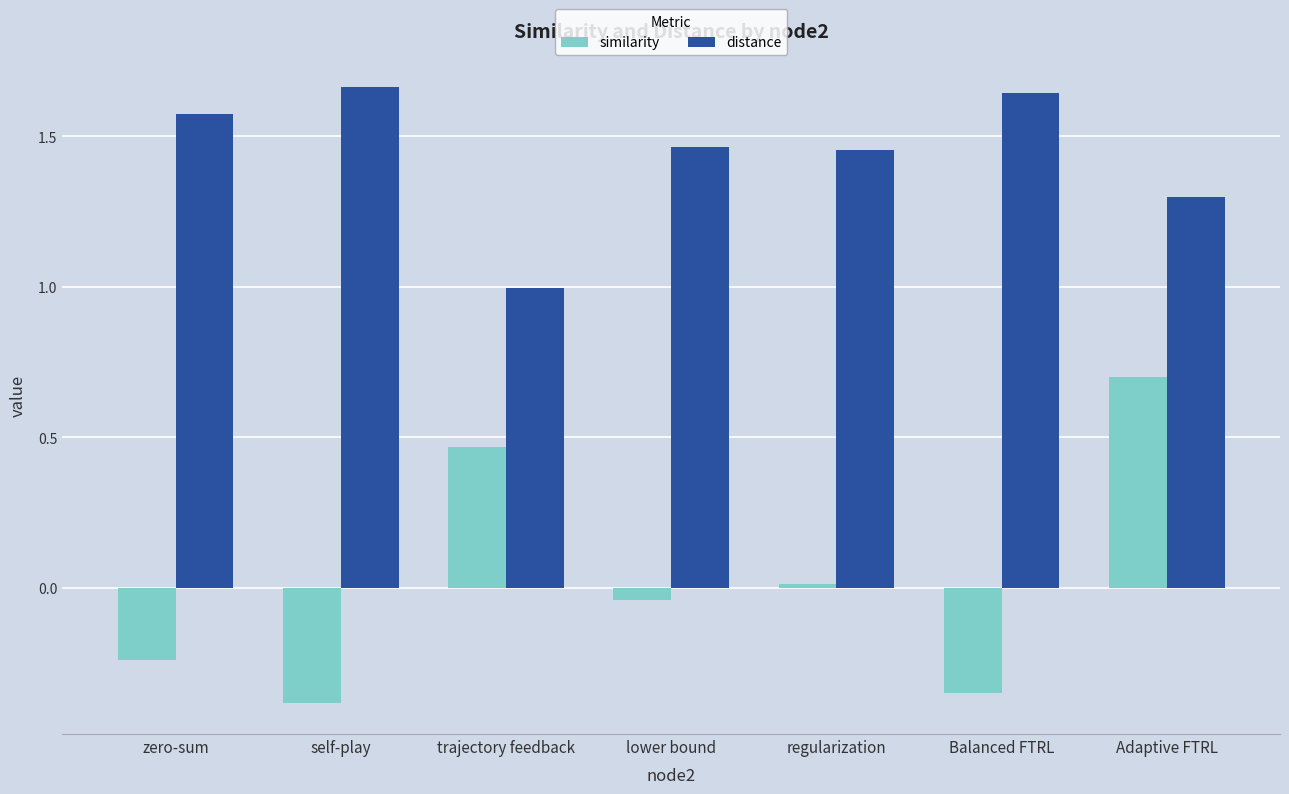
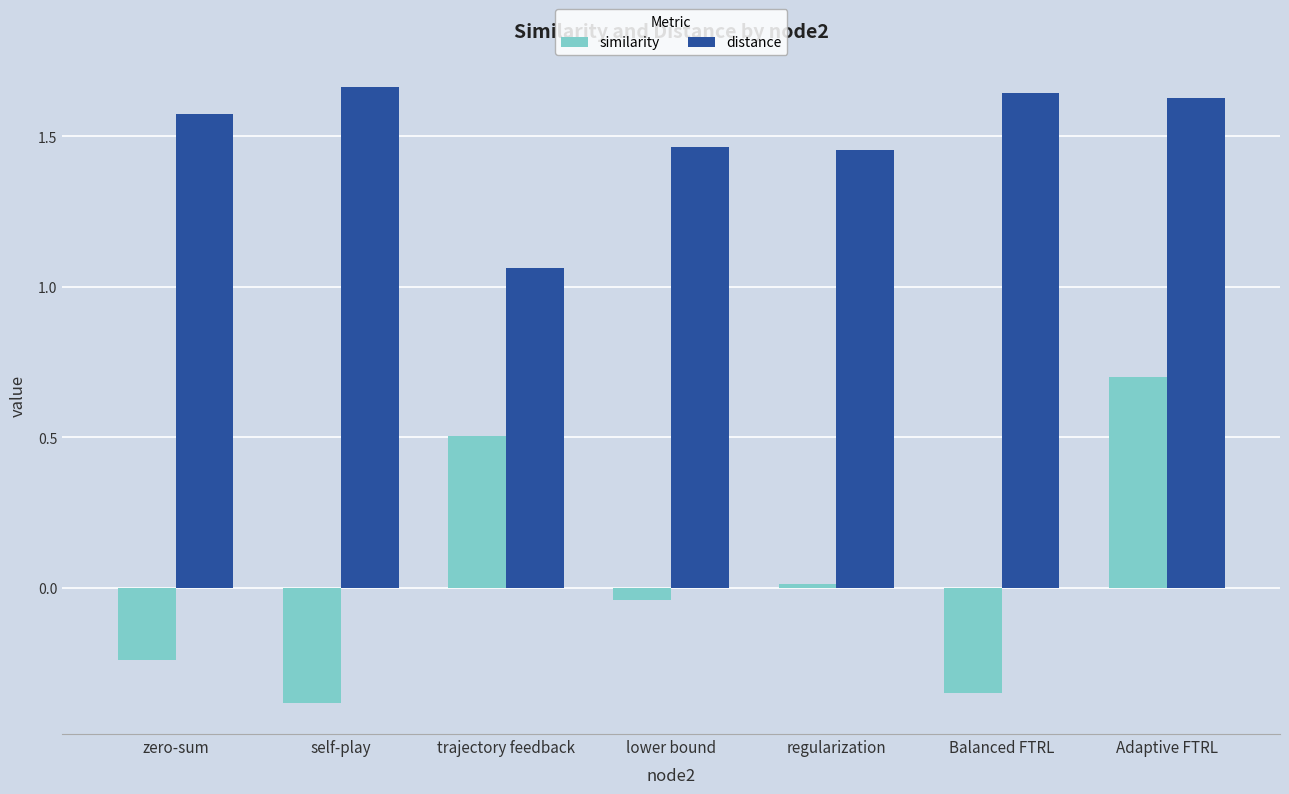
  {
    "similarity": {
      "zero-sum": -0.24,
      "self-play": -0.38,
-     "trajectory feedback": 0.47,
+     "trajectory feedback": 0.50,
      "lower bound": -0.04,
      "regularization": 0.01,
      "Balanced FTRL": -0.35,
      "Adaptive FTRL": 0.70
    },
    "distance": {
      "zero-sum": 1.57,
      "self-play": 1.66,
-     "trajectory feedback": 1.00,
+     "trajectory feedback": 1.06,
      "lower bound": 1.47,
      "regularization": 1.45,
      "Balanced FTRL": 1.64,
-     "Adaptive FTRL": 1.30
+     "Adaptive FTRL": 1.63
    }
  }
